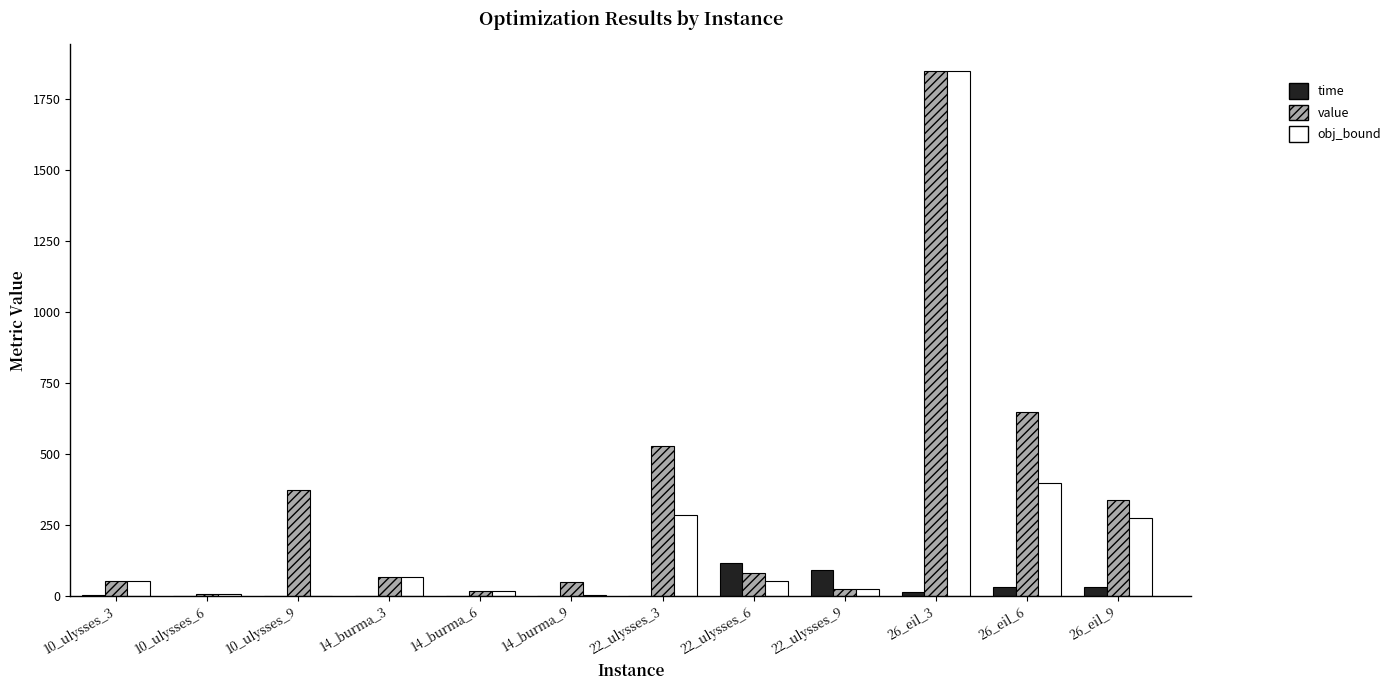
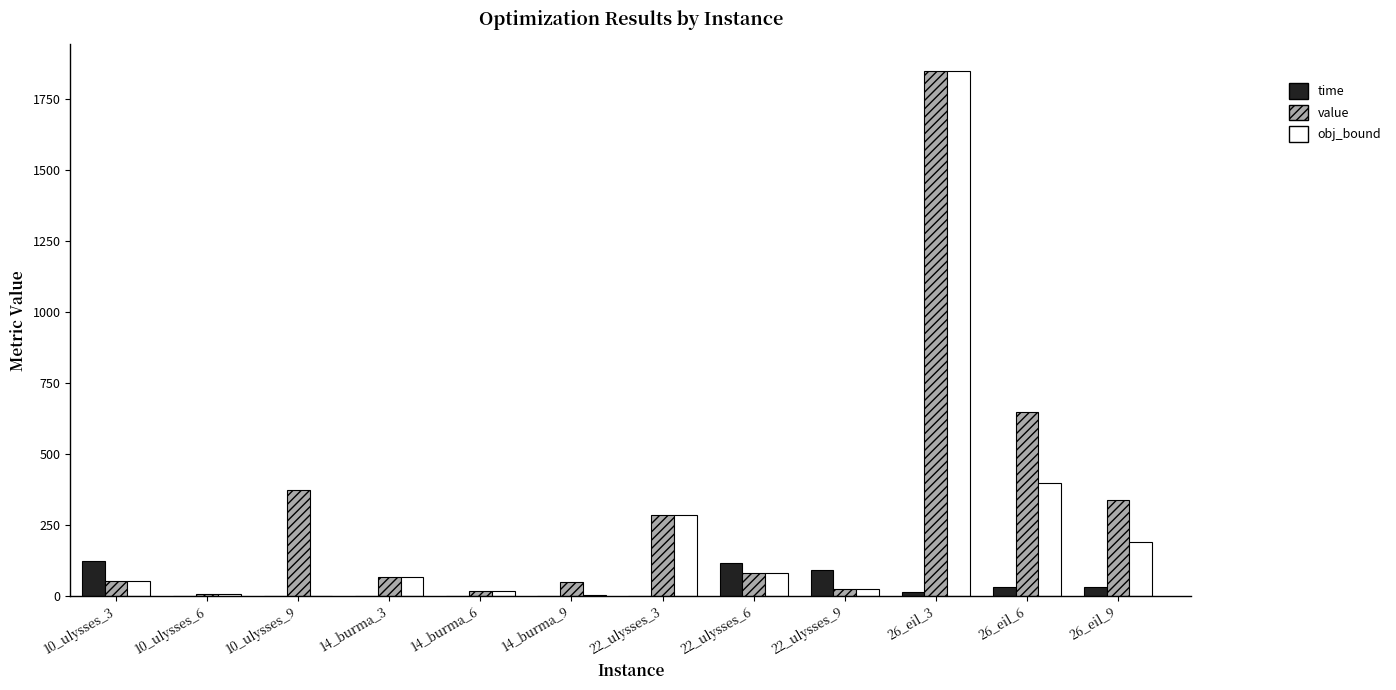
  {
    "time": {
-     "10_ulysses_3": 0,
+     "10_ulysses_3": 120,
      "22_ulysses_6": 120,
      "22_ulysses_9": 90,
      "26_eil_3": 10,
      "26_eil_6": 30,
      "26_eil_9": 30
    },
    "value": {
      "10_ulysses_3": 50,
      "10_ulysses_9": 370,
      "14_burma_3": 70,
      "14_burma_6": 20,
      "14_burma_9": 50,
-     "22_ulysses_3": 530,
+     "22_ulysses_3": 280,
      "22_ulysses_6": 80,
      "22_ulysses_9": 30,
      "26_eil_3": 1850,
      "26_eil_6": 650,
      "26_eil_9": 340
    },
    "obj_bound": {
      "10_ulysses_3": 50,
      "14_burma_3": 70,
      "14_burma_6": 20,
      "22_ulysses_3": 280,
-     "22_ulysses_6": 50,
+     "22_ulysses_6": 80,
      "22_ulysses_9": 30,
      "26_eil_3": 1850,
      "26_eil_6": 400,
-     "26_eil_9": 270
+     "26_eil_9": 190
    }
  }
